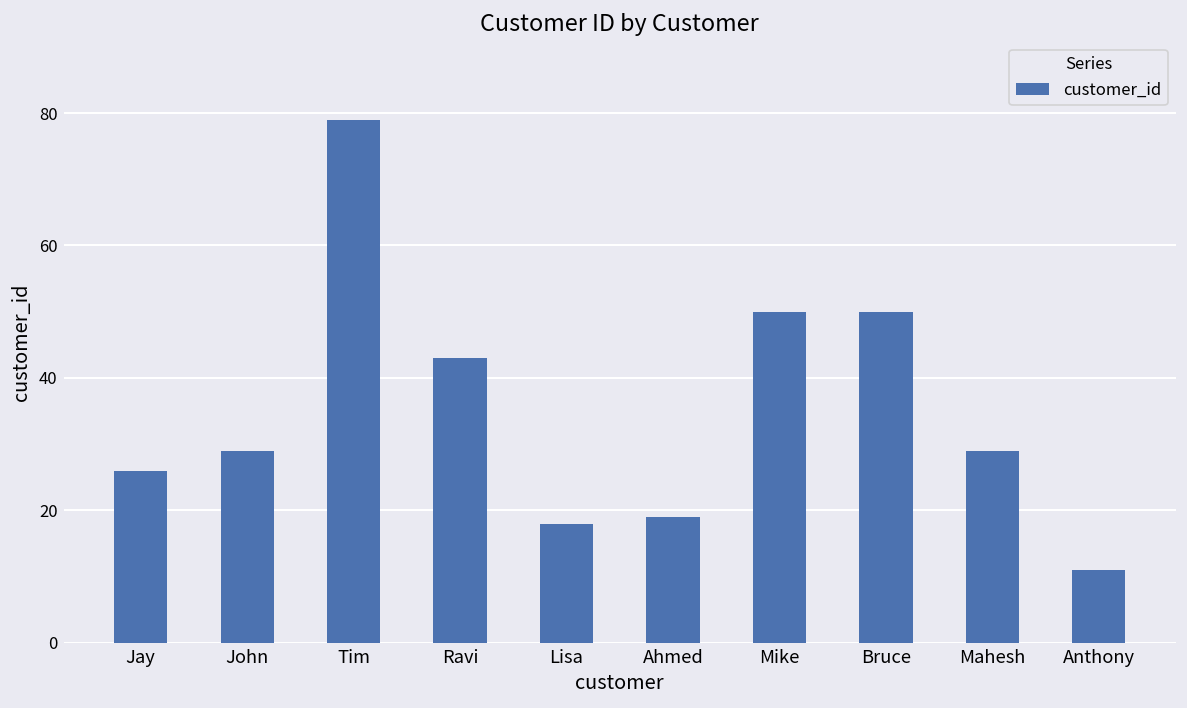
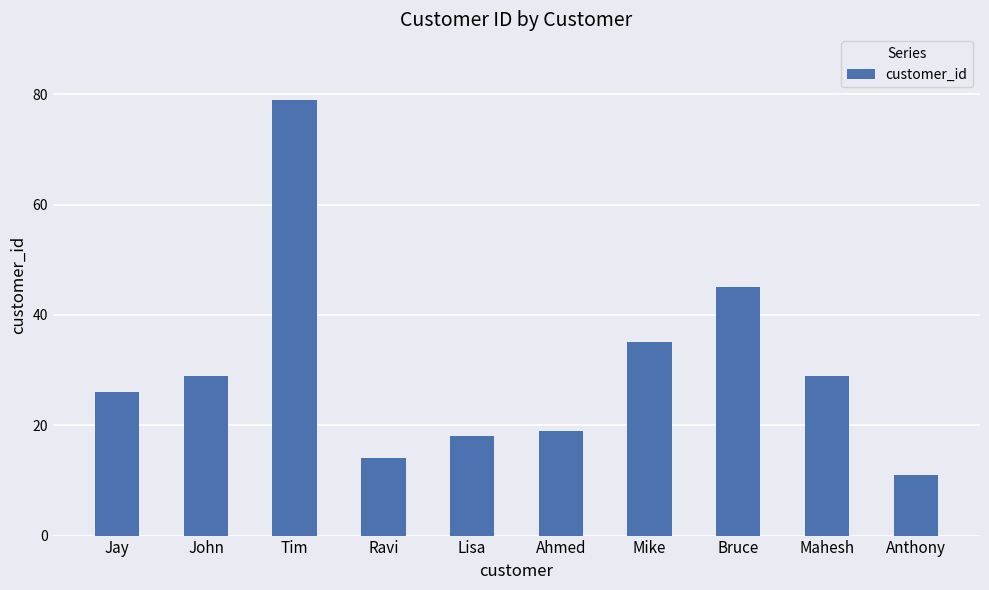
  {
    "Jay": 26,
    "John": 29,
    "Tim": 79,
-   "Ravi": 43,
+   "Ravi": 14,
    "Lisa": 18,
    "Ahmed": 19,
-   "Mike": 50,
-   "Bruce": 50,
+   "Mike": 35,
+   "Bruce": 45,
    "Mahesh": 29,
    "Anthony": 11
  }
